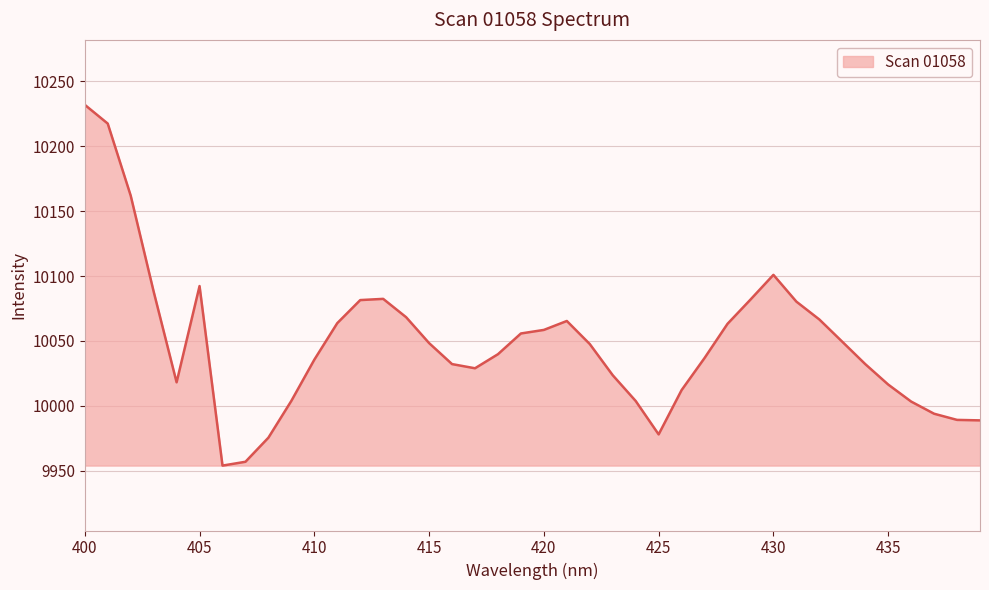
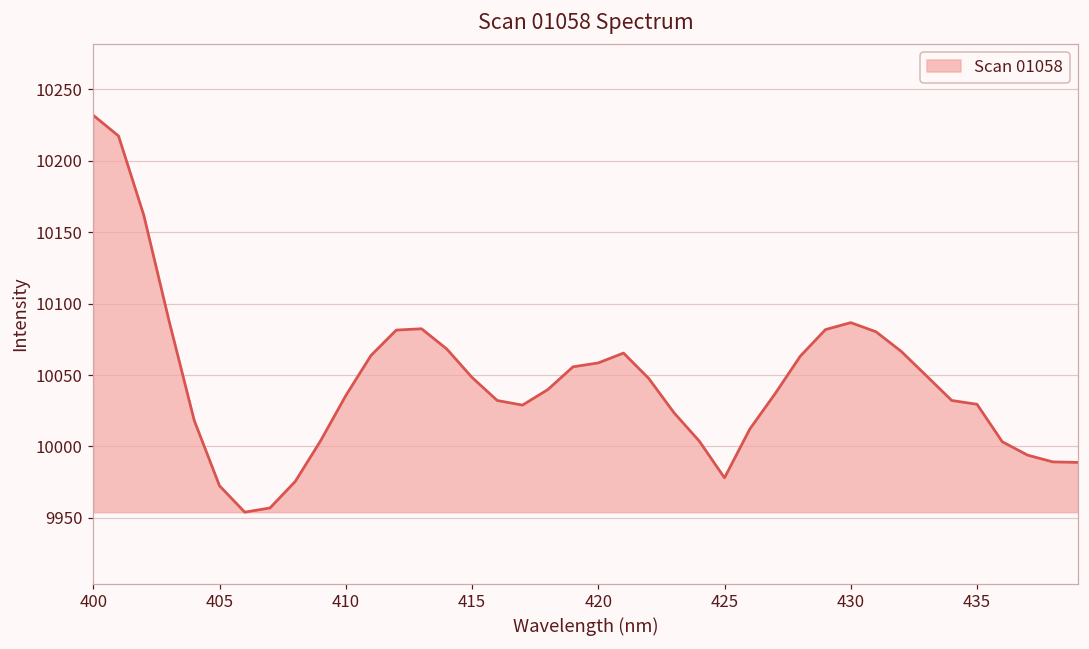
  {
    "400": 10232,
-   "405": 10092,
+   "405": 9972,
    "410": 10036,
    "415": 10048,
    "420": 10058,
    "425": 9978,
-   "430": 10101,
-   "435": 10016
+   "430": 10087,
+   "435": 10030
  }
